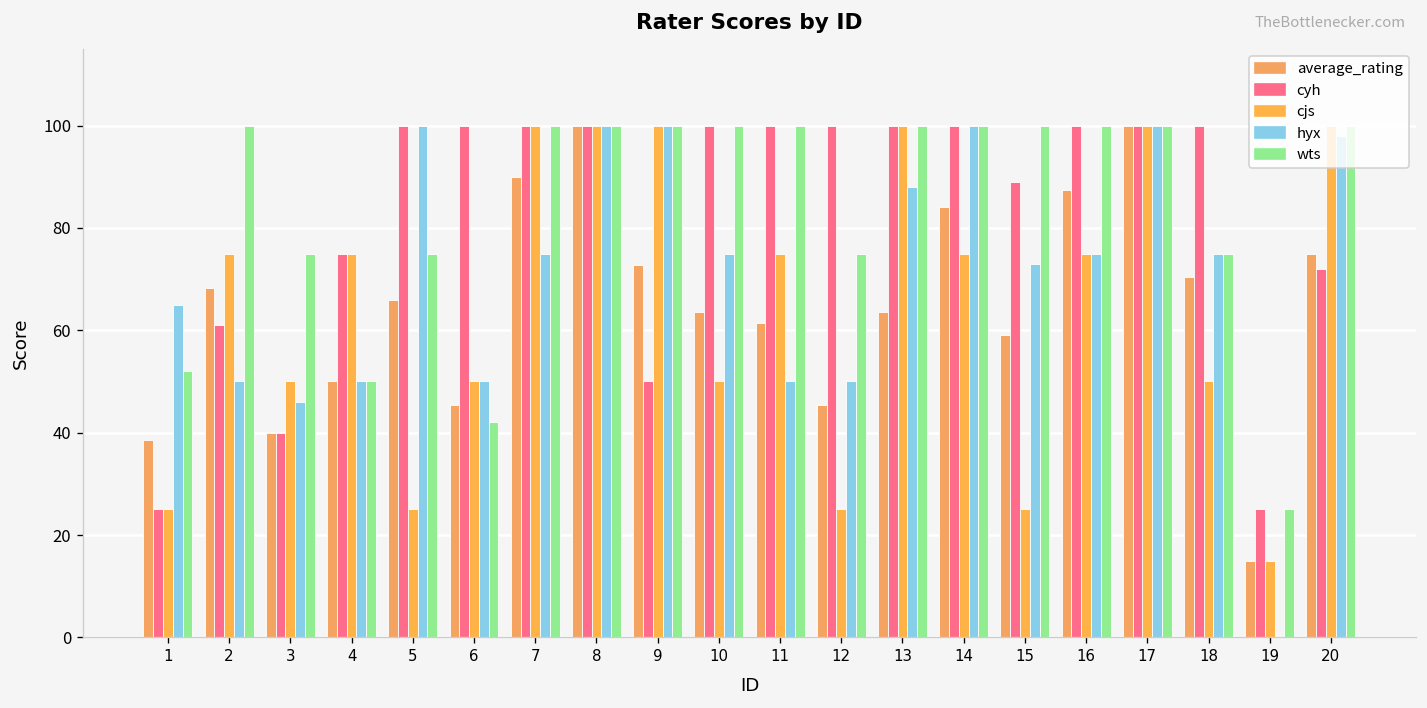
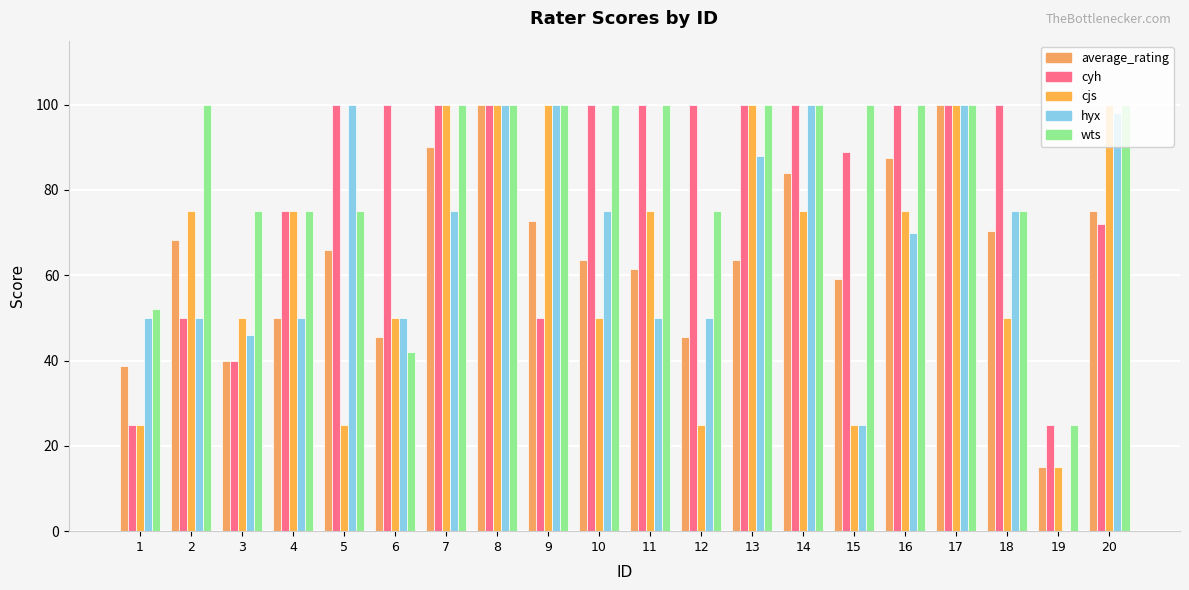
  {
    "cyh": {
      "1": 25,
-     "2": 61,
+     "2": 50,
      "3": 40,
      "4": 75,
      "5": 100,
      "6": 100,
      "7": 100,
      "8": 100,
      "9": 50,
      "10": 100,
      "11": 100,
      "12": 100,
      "13": 100,
      "14": 100,
      "15": 89,
      "16": 100,
      "17": 100,
      "18": 100,
      "19": 25,
      "20": 72
    },
    "hyx": {
-     "1": 65,
+     "1": 50,
      "2": 50,
      "3": 46,
      "4": 50,
      "5": 100,
      "6": 50,
      "7": 75,
      "8": 100,
      "9": 100,
      "10": 75,
      "11": 50,
      "12": 50,
      "13": 88,
      "14": 100,
-     "15": 73,
-     "16": 75,
+     "15": 25,
+     "16": 70,
      "17": 100,
      "18": 75,
      "19": 0
    },
    "wts": {
      "1": 52,
      "2": 100,
      "3": 75,
-     "4": 50,
+     "4": 75,
      "5": 75,
      "6": 42,
      "7": 100,
      "8": 100,
      "9": 100,
      "10": 100,
      "11": 100,
      "12": 75,
      "13": 100,
      "14": 100,
      "15": 100,
      "16": 100,
      "17": 100,
      "18": 75,
      "19": 25
    }
  }
